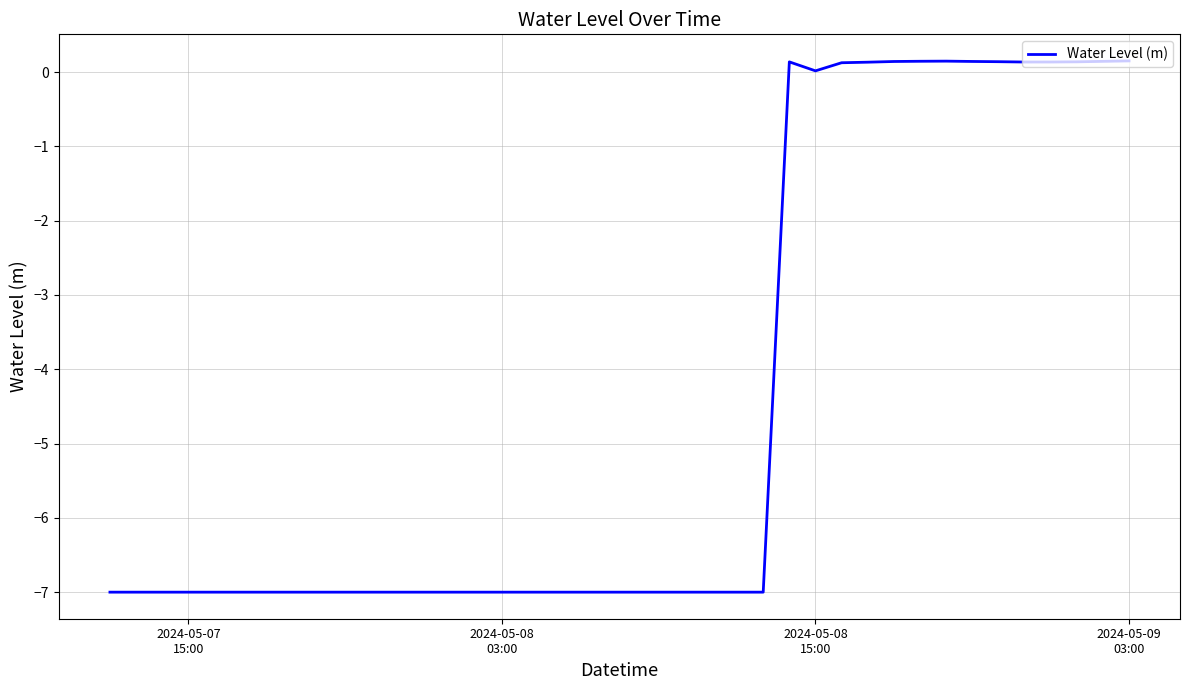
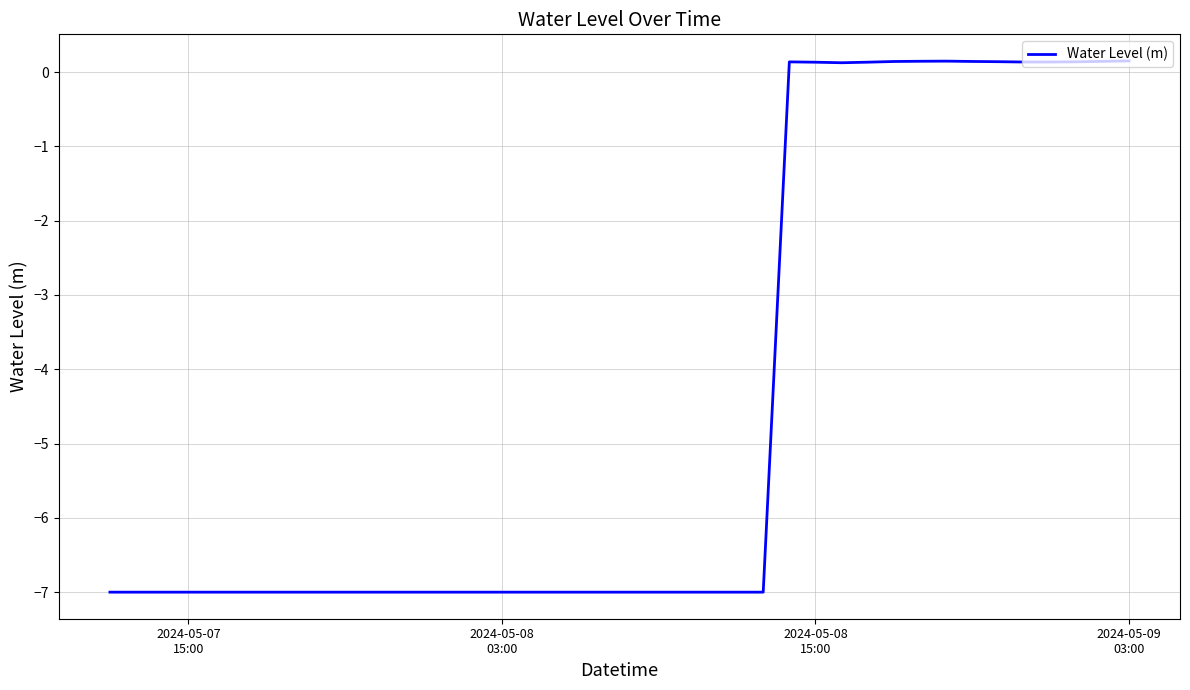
  {
    "2024-05-07 15:00": -7.0,
    "2024-05-08 03:00": -7.0,
-   "2024-05-08 15:00": 0.0
+   "2024-05-08 15:00": 0.1
  }
